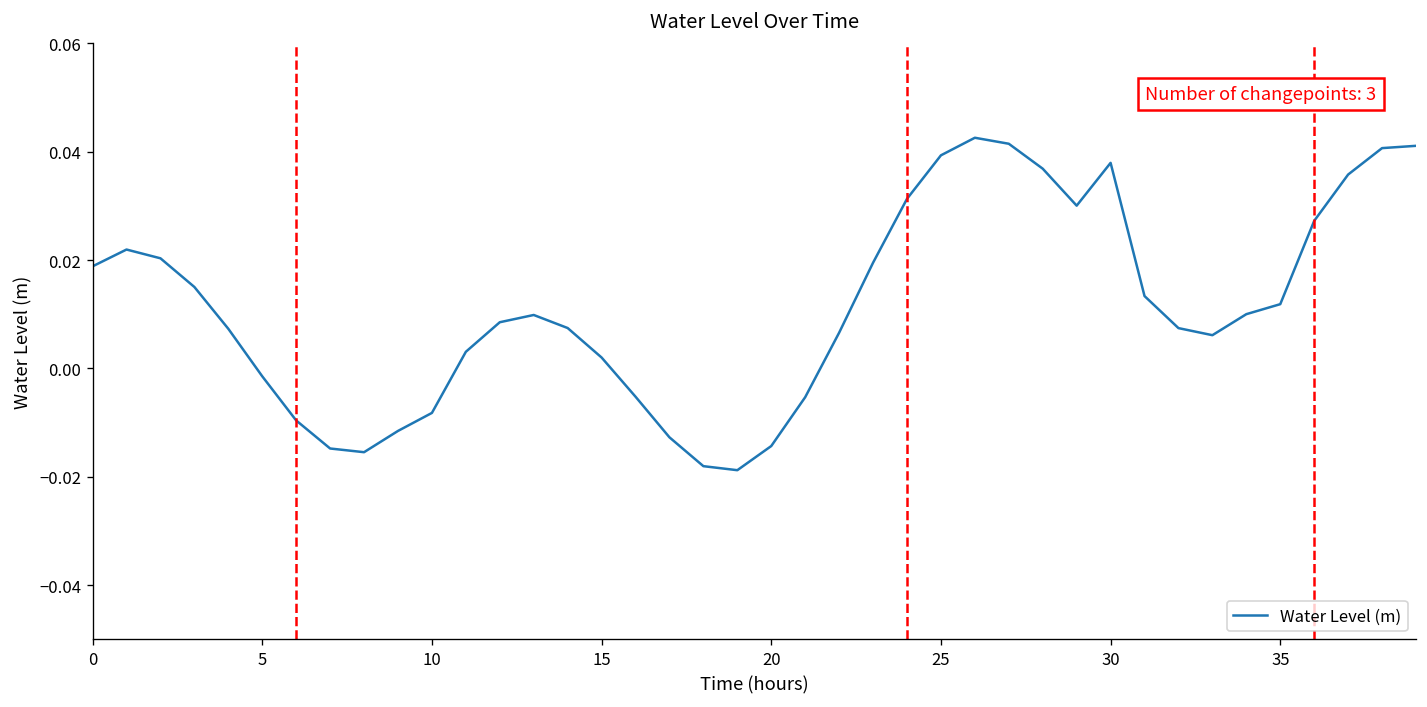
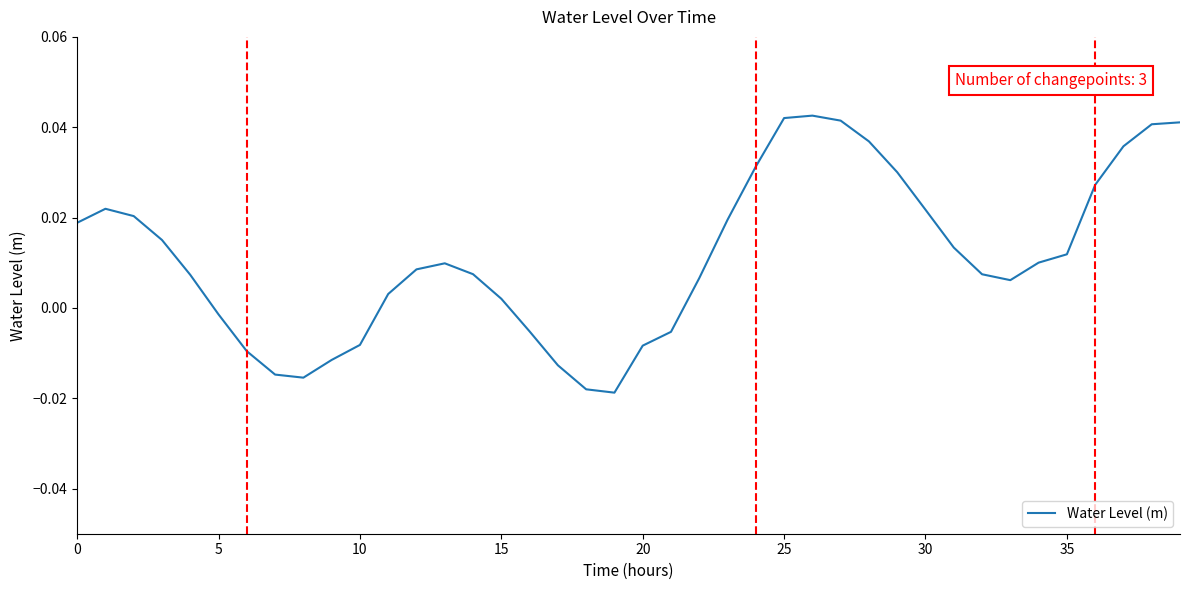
  {
    "0": 0.019,
    "5": -0.001,
    "10": -0.008,
    "15": 0.002,
-   "20": -0.014,
-   "25": 0.039,
-   "30": 0.038,
+   "20": -0.008,
+   "25": 0.042,
+   "30": 0.022,
    "35": 0.012
  }
